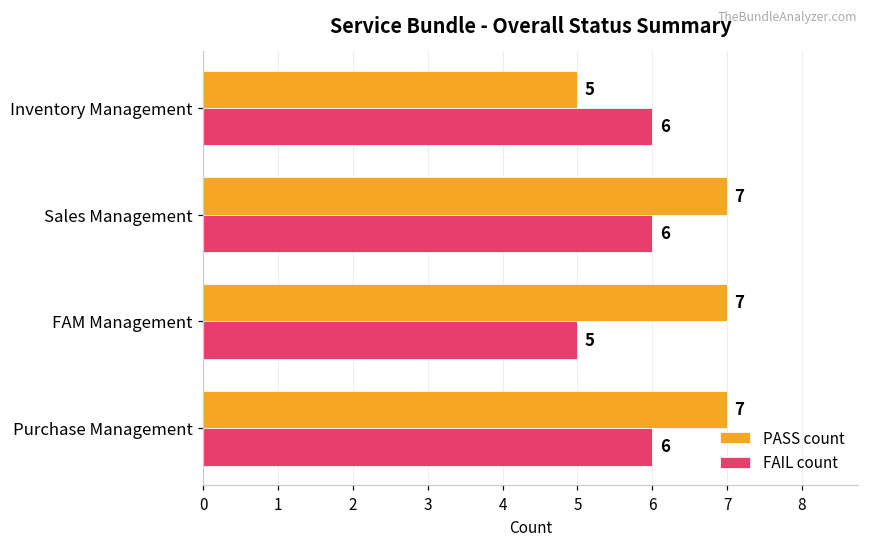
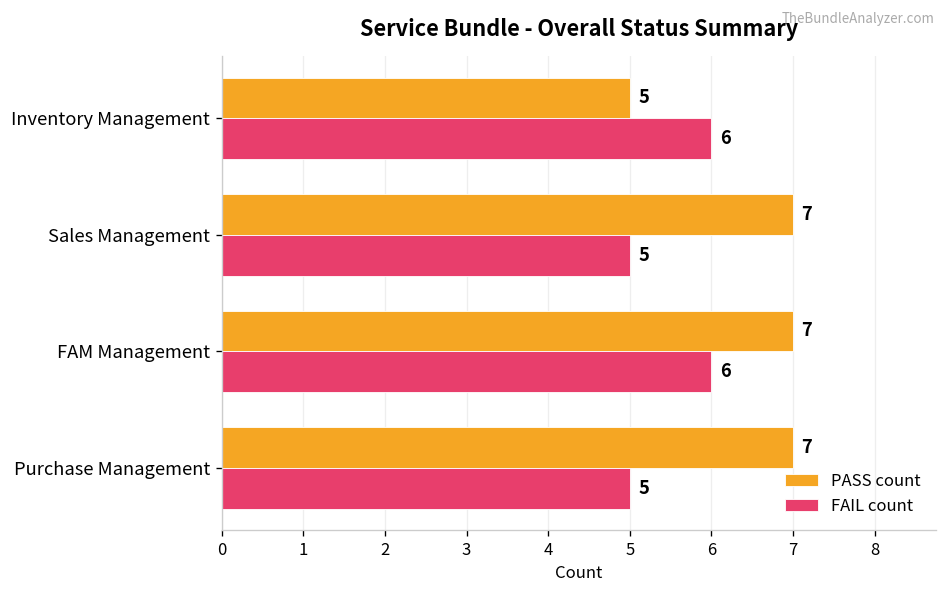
  {
    "PASS count": {
      "Inventory Management": 5,
      "Sales Management": 7,
      "FAM Management": 7,
      "Purchase Management": 7
    },
    "FAIL count": {
      "Inventory Management": 6,
-     "Sales Management": 6,
-     "FAM Management": 5,
-     "Purchase Management": 6
+     "Sales Management": 5,
+     "FAM Management": 6,
+     "Purchase Management": 5
    }
  }
